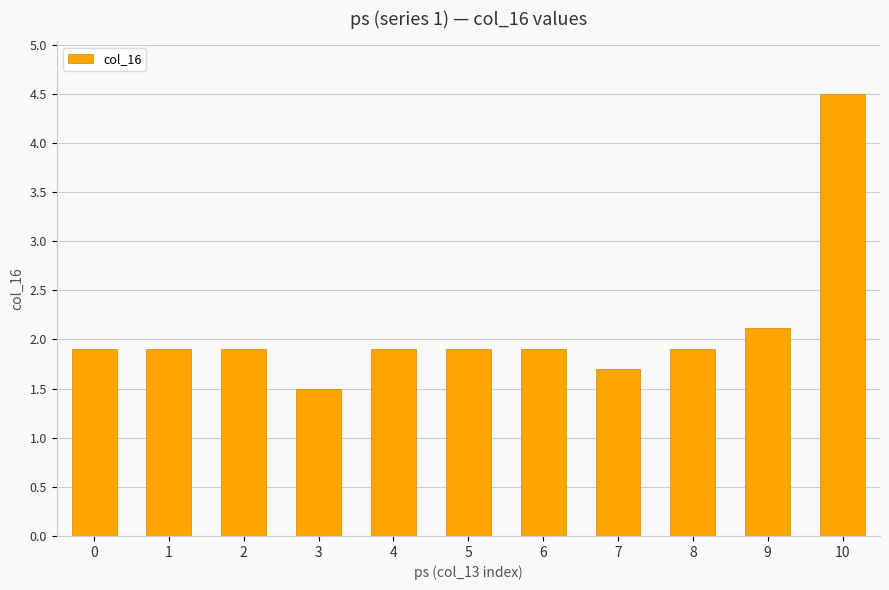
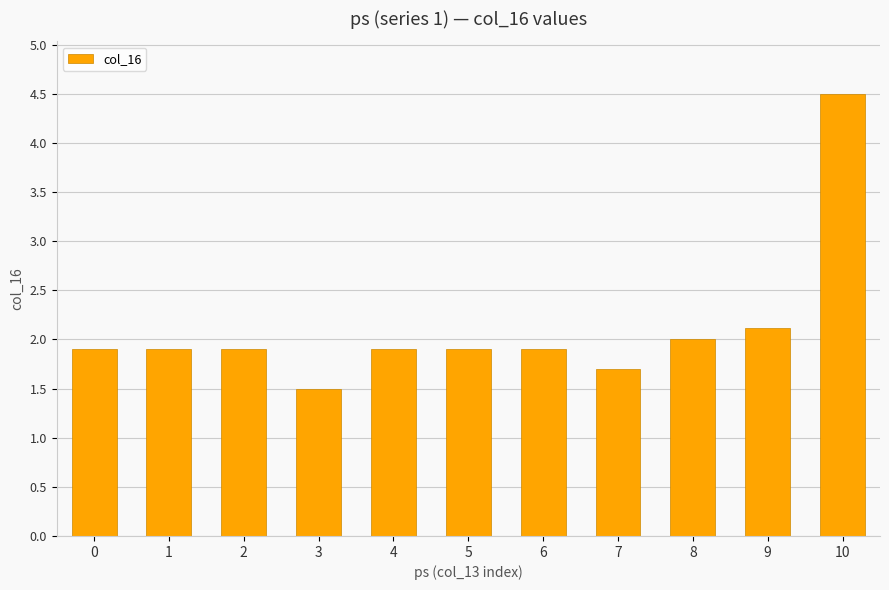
  {
    "0": 1.9,
    "1": 1.9,
    "2": 1.9,
    "3": 1.5,
    "4": 1.9,
    "5": 1.9,
    "6": 1.9,
    "7": 1.7,
-   "8": 1.9,
+   "8": 2.0,
    "9": 2.1,
    "10": 4.5
  }
